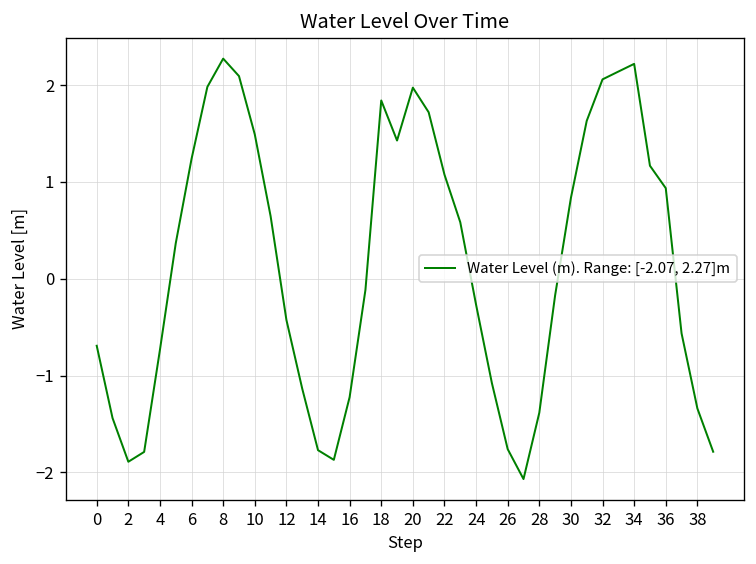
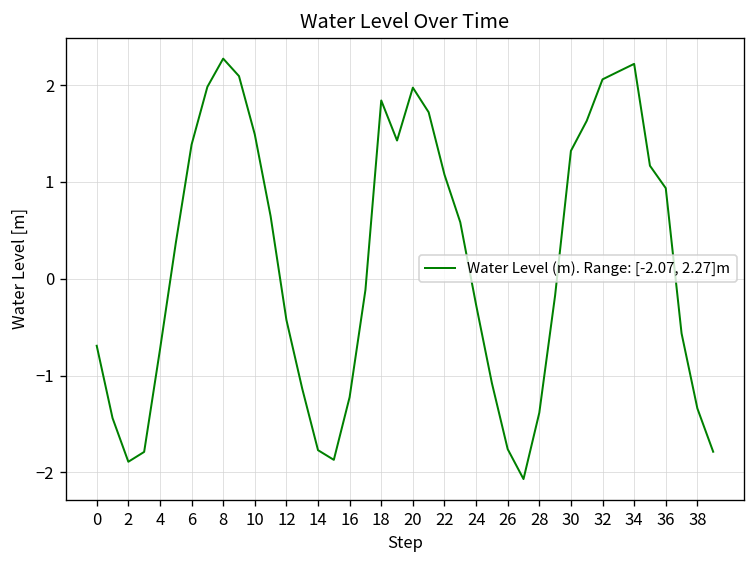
  {
    "0": -0.7,
    "2": -1.9,
    "4": -0.7,
-   "6": 1.2,
+   "6": 1.4,
    "8": 2.3,
    "10": 1.5,
    "12": -0.4,
    "14": -1.8,
    "16": -1.2,
    "18": 1.8,
    "20": 2.0,
    "22": 1.1,
    "24": -0.3,
    "26": -1.8,
    "28": -1.4,
-   "30": 0.8,
+   "30": 1.3,
    "32": 2.1,
    "34": 2.2,
    "36": 0.9,
    "38": -1.3
  }
